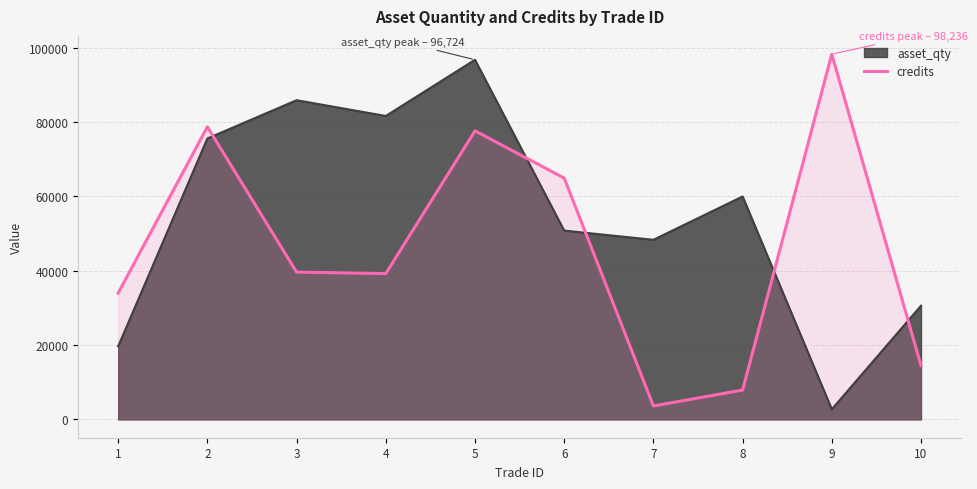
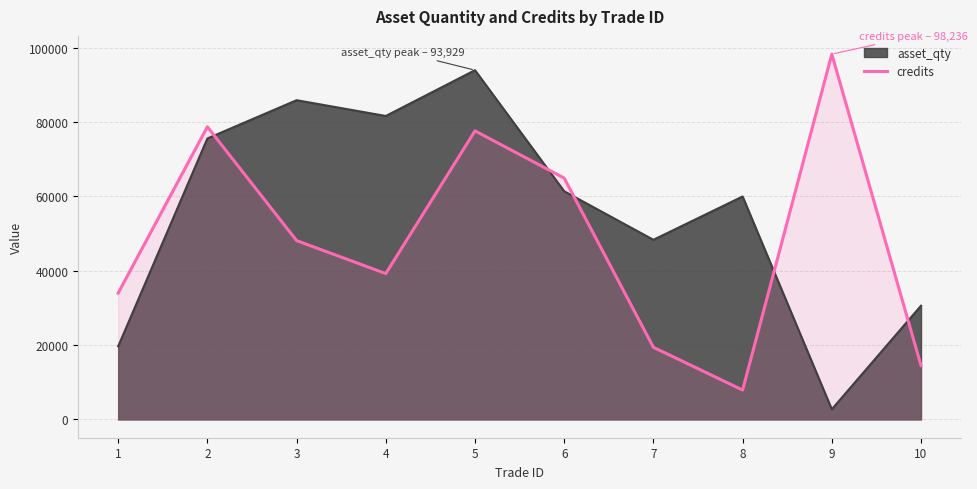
  {
    "asset_qty": {
-     "5": "96,724",
-     "6": "51000"
+     "5": "93,929",
+     "6": "61000"
    },
    "credits": {
      "1": "34000",
      "2": "79000",
-     "3": "40000",
+     "3": "48000",
      "4": "39000",
      "5": "78000",
      "6": "65000",
-     "7": "4000",
+     "7": "19000",
      "8": "8000",
      "10": "15000"
    }
  }
